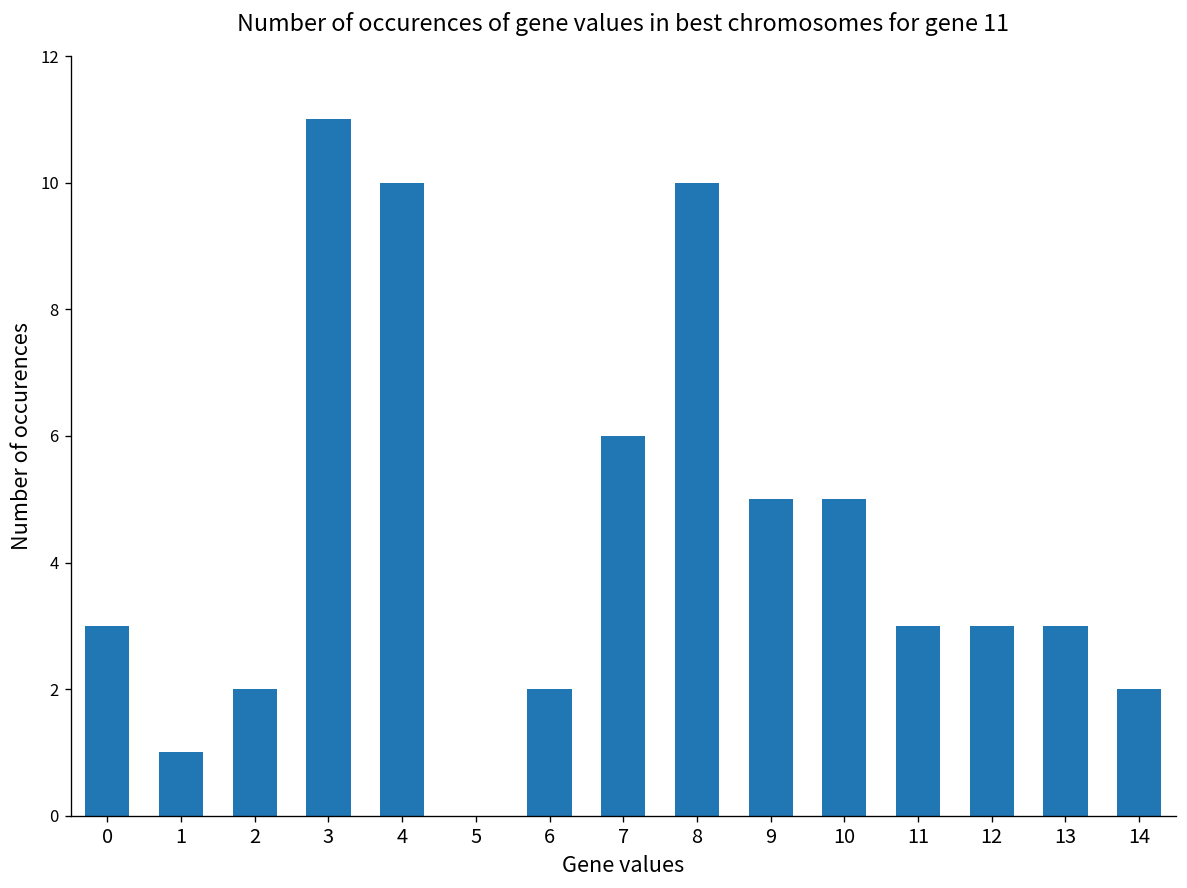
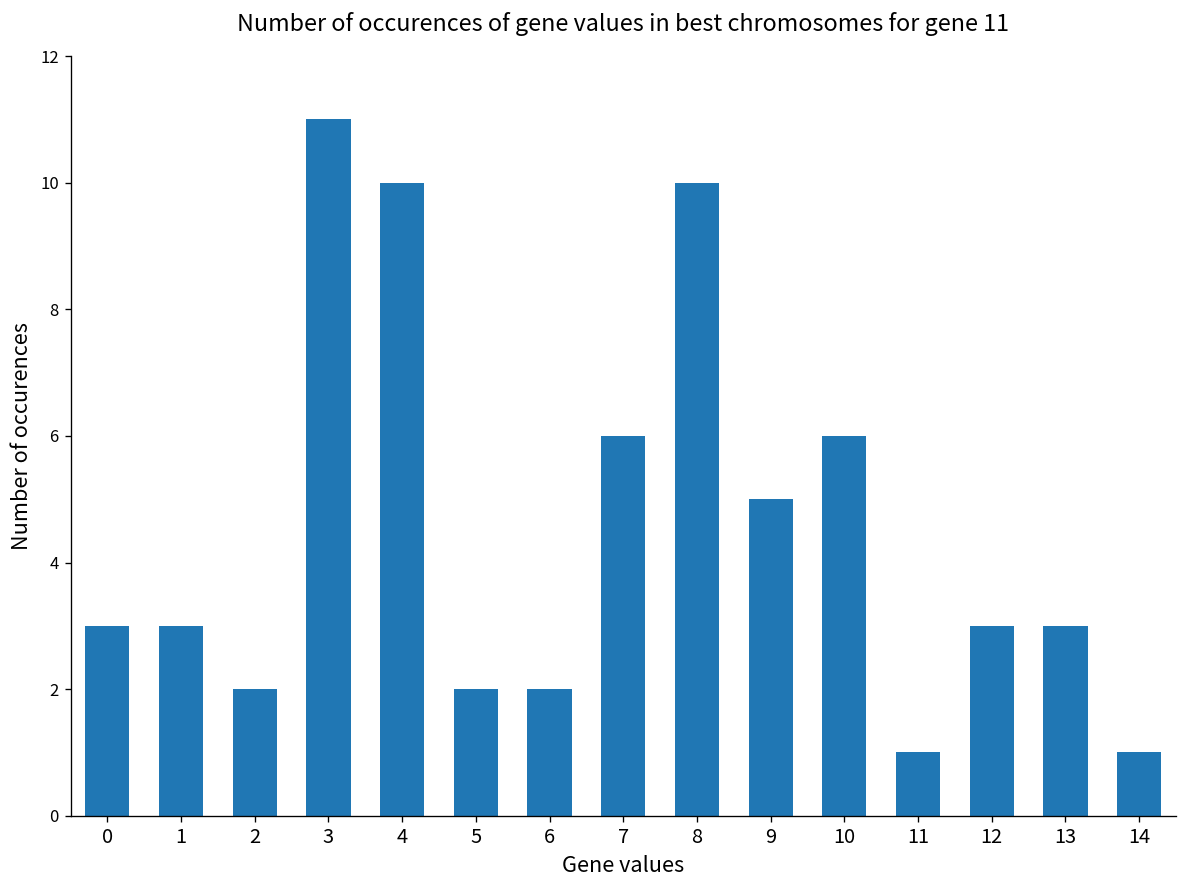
  {
    "0": 3,
-   "1": 1,
+   "1": 3,
    "2": 2,
    "3": 11,
    "4": 10,
-   "5": 0,
+   "5": 2,
    "6": 2,
    "7": 6,
    "8": 10,
    "9": 5,
-   "10": 5,
-   "11": 3,
+   "10": 6,
+   "11": 1,
    "12": 3,
    "13": 3,
-   "14": 2
+   "14": 1
  }
